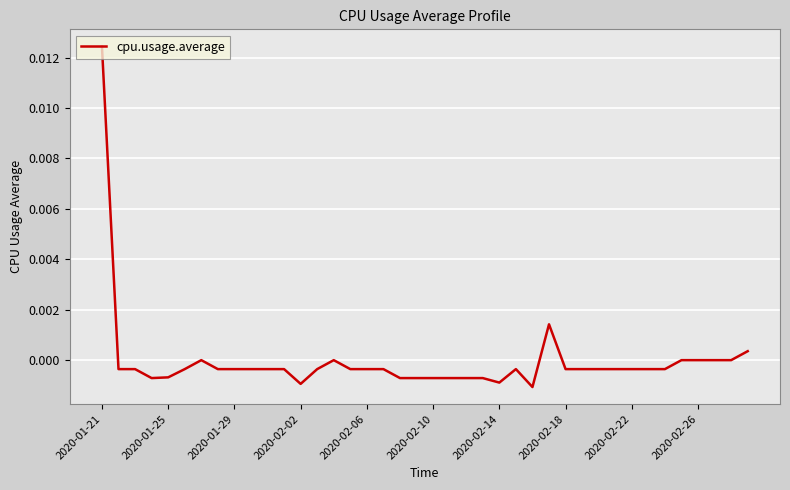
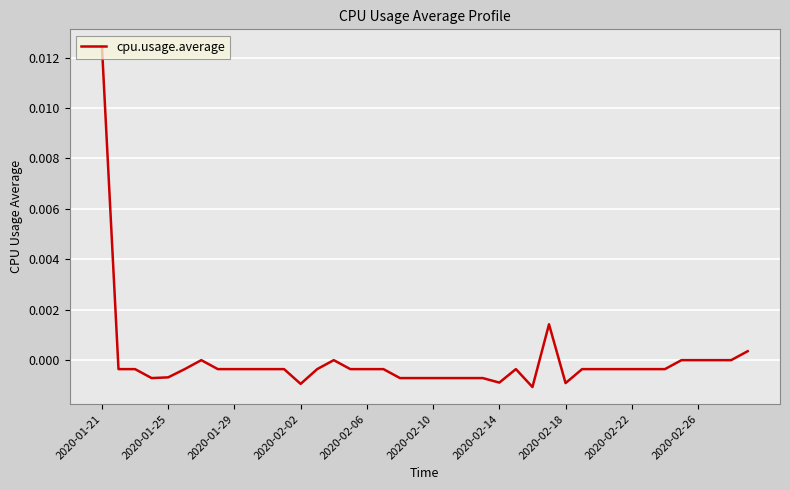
  {
    "2020-01-25": -0.0007,
    "2020-01-29": -0.0004,
    "2020-02-02": -0.0009,
    "2020-02-06": -0.0004,
    "2020-02-10": -0.0007,
    "2020-02-14": -0.0009,
-   "2020-02-18": -0.0004,
+   "2020-02-18": -0.0009,
    "2020-02-22": -0.0004,
    "2020-02-26": 0.0000
  }
